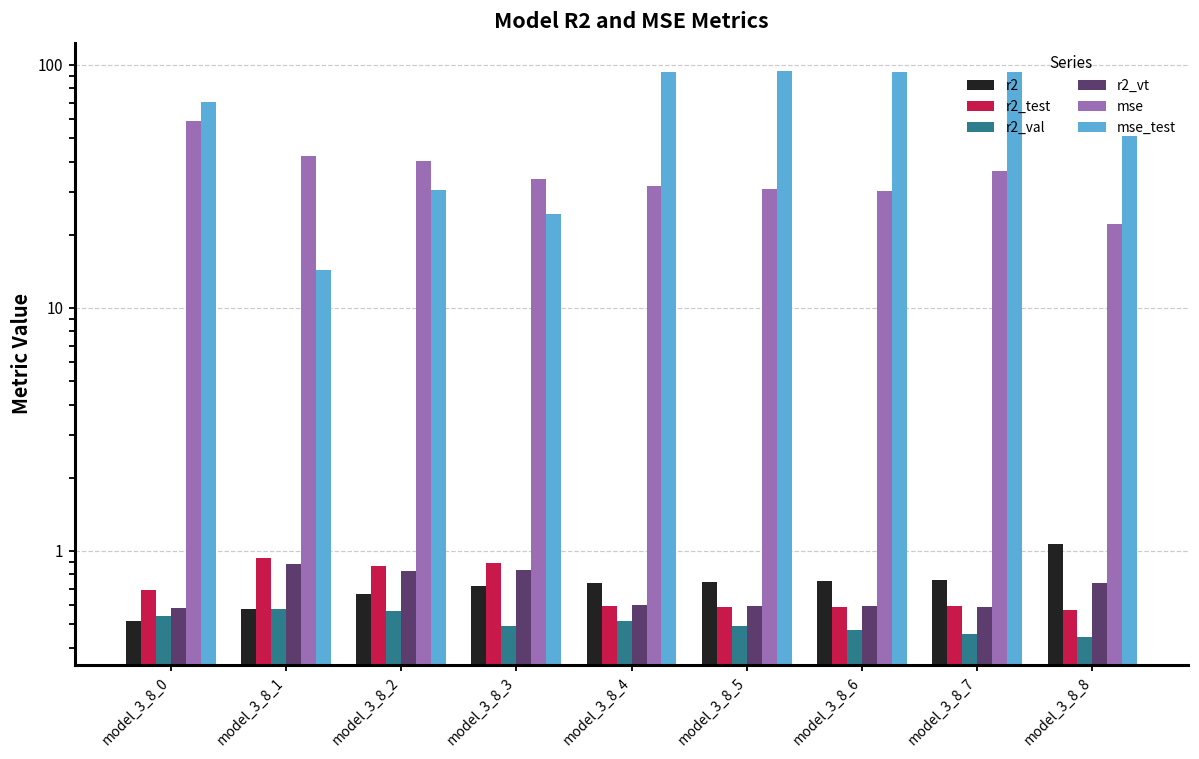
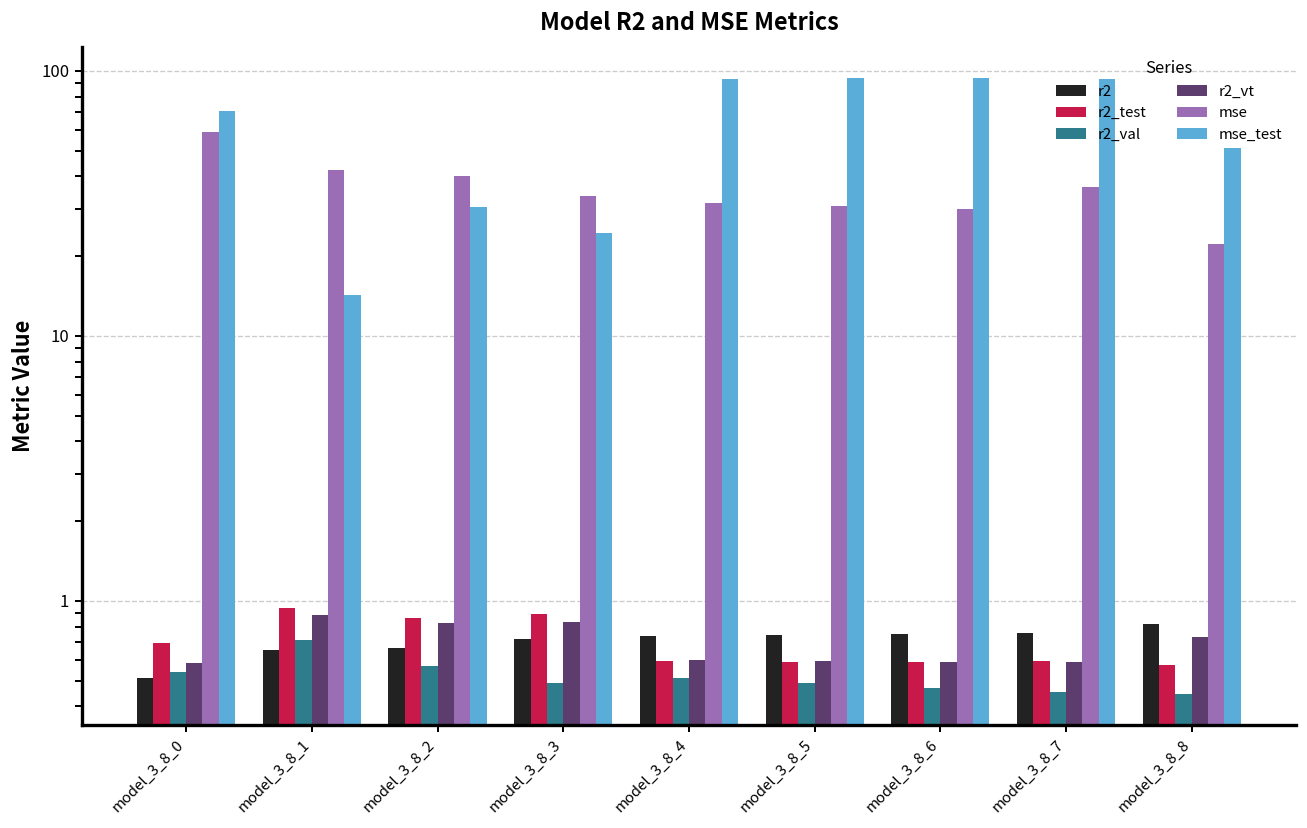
  {
    "r2": {
      "model_3_8_0": 0.51,
-     "model_3_8_1": 0.58,
+     "model_3_8_1": 0.65,
      "model_3_8_2": 0.67,
      "model_3_8_3": 0.72,
      "model_3_8_4": 0.74,
      "model_3_8_5": 0.74,
      "model_3_8_6": 0.75,
      "model_3_8_7": 0.76,
-     "model_3_8_8": 1.1
+     "model_3_8_8": 0.82
    },
    "r2_test": {
      "model_3_8_0": 0.69,
      "model_3_8_1": 0.94,
      "model_3_8_2": 0.87,
      "model_3_8_3": 0.89,
      "model_3_8_4": 0.59,
      "model_3_8_5": 0.59,
      "model_3_8_6": 0.59,
      "model_3_8_7": 0.59,
      "model_3_8_8": 0.57
    },
    "r2_val": {
      "model_3_8_0": 0.54,
-     "model_3_8_1": 0.58,
+     "model_3_8_1": 0.71,
      "model_3_8_2": 0.57,
      "model_3_8_3": 0.49,
      "model_3_8_4": 0.51,
      "model_3_8_5": 0.49,
      "model_3_8_6": 0.47,
      "model_3_8_7": 0.45,
      "model_3_8_8": 0.44
    },
    "r2_vt": {
      "model_3_8_0": 0.58,
      "model_3_8_1": 0.88,
      "model_3_8_2": 0.83,
      "model_3_8_3": 0.84,
      "model_3_8_4": 0.60,
      "model_3_8_5": 0.59,
      "model_3_8_6": 0.59,
      "model_3_8_7": 0.59,
      "model_3_8_8": 0.73
    },
    "mse": {
      "model_3_8_0": 59,
      "model_3_8_1": 42,
      "model_3_8_2": 40,
      "model_3_8_3": 34,
      "model_3_8_4": 32,
      "model_3_8_5": 31,
      "model_3_8_6": 30,
      "model_3_8_7": 36,
      "model_3_8_8": 22
    },
    "mse_test": {
      "model_3_8_0": 70,
      "model_3_8_1": 14,
      "model_3_8_2": 31,
      "model_3_8_3": 24,
      "model_3_8_4": 93,
      "model_3_8_5": 94,
      "model_3_8_6": 94,
      "model_3_8_7": 93,
      "model_3_8_8": 51
    }
  }
